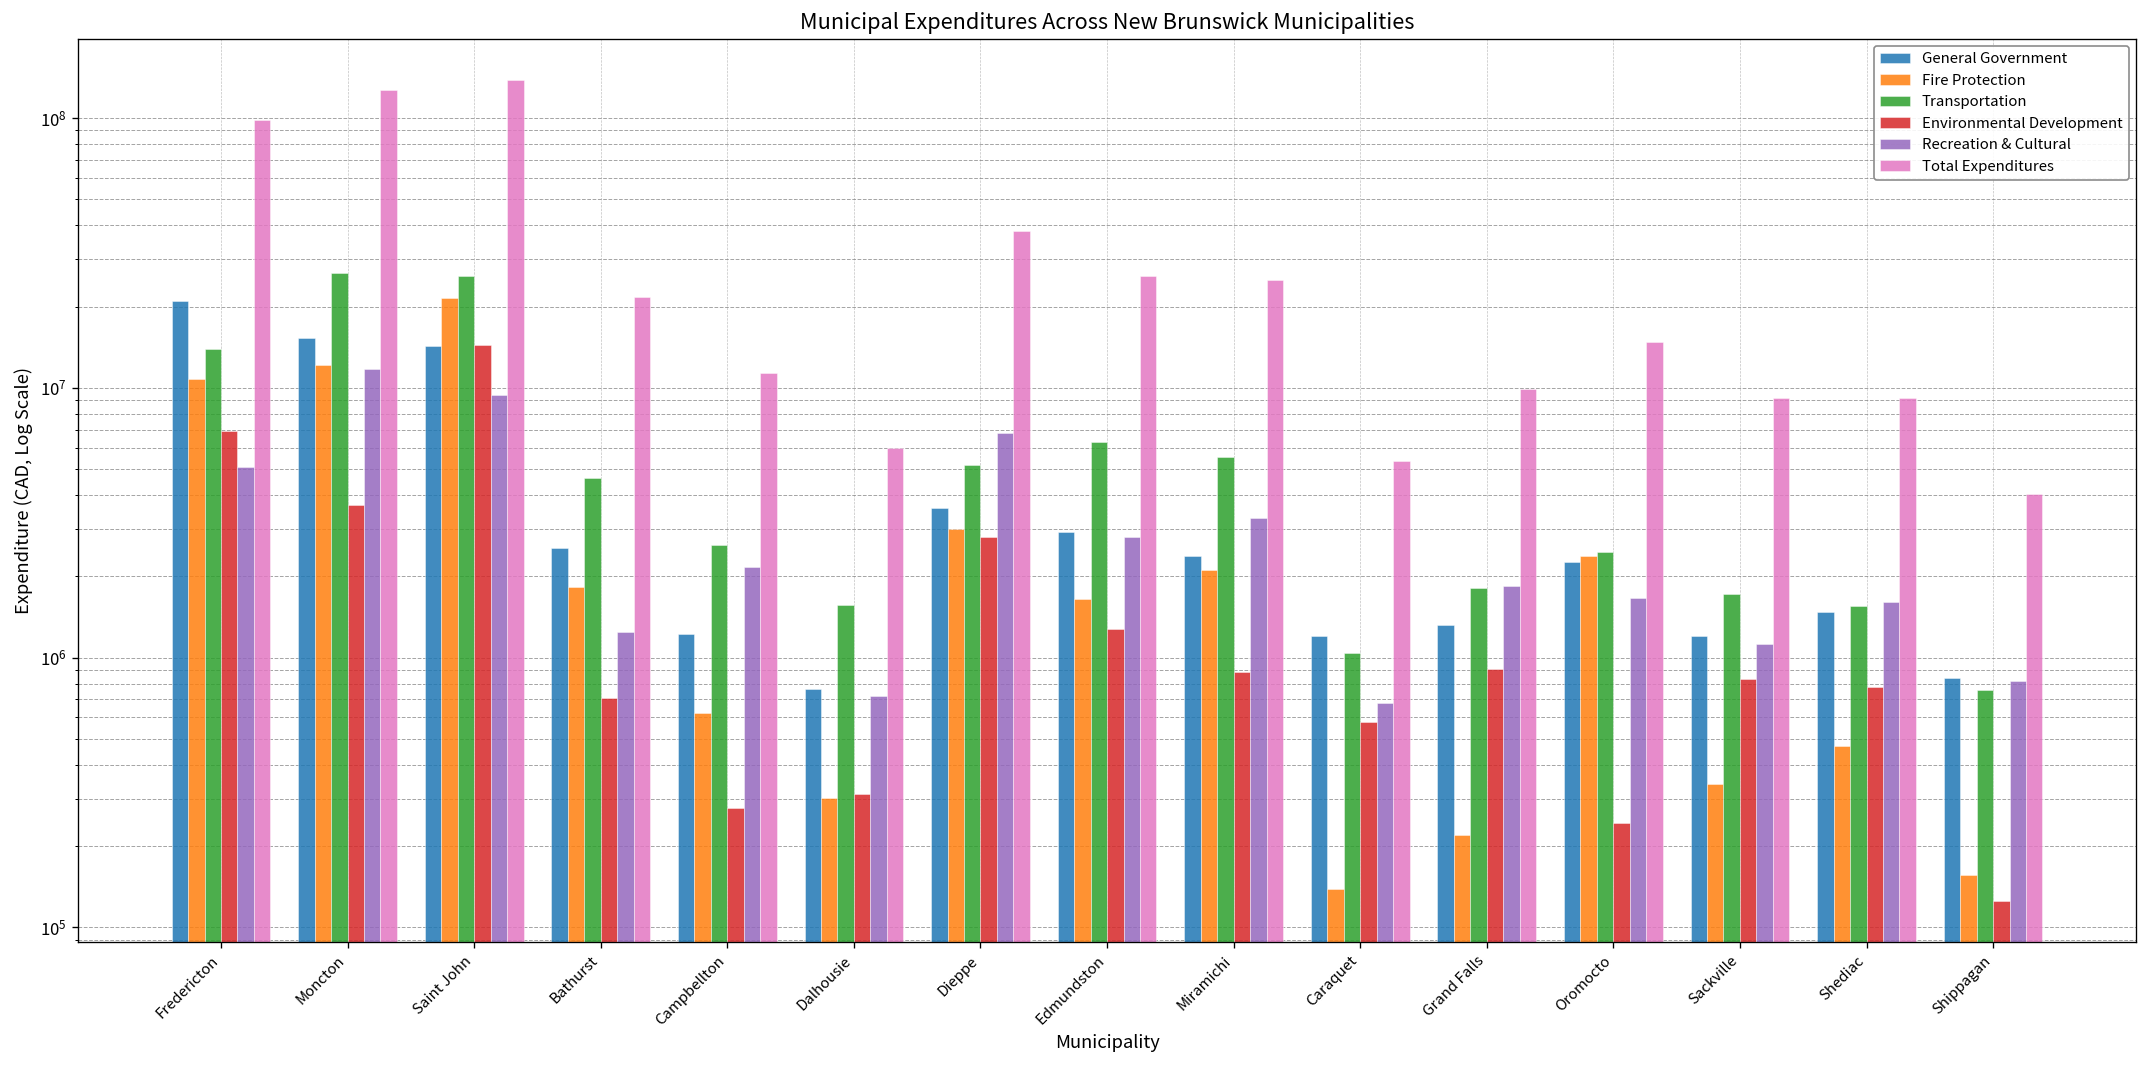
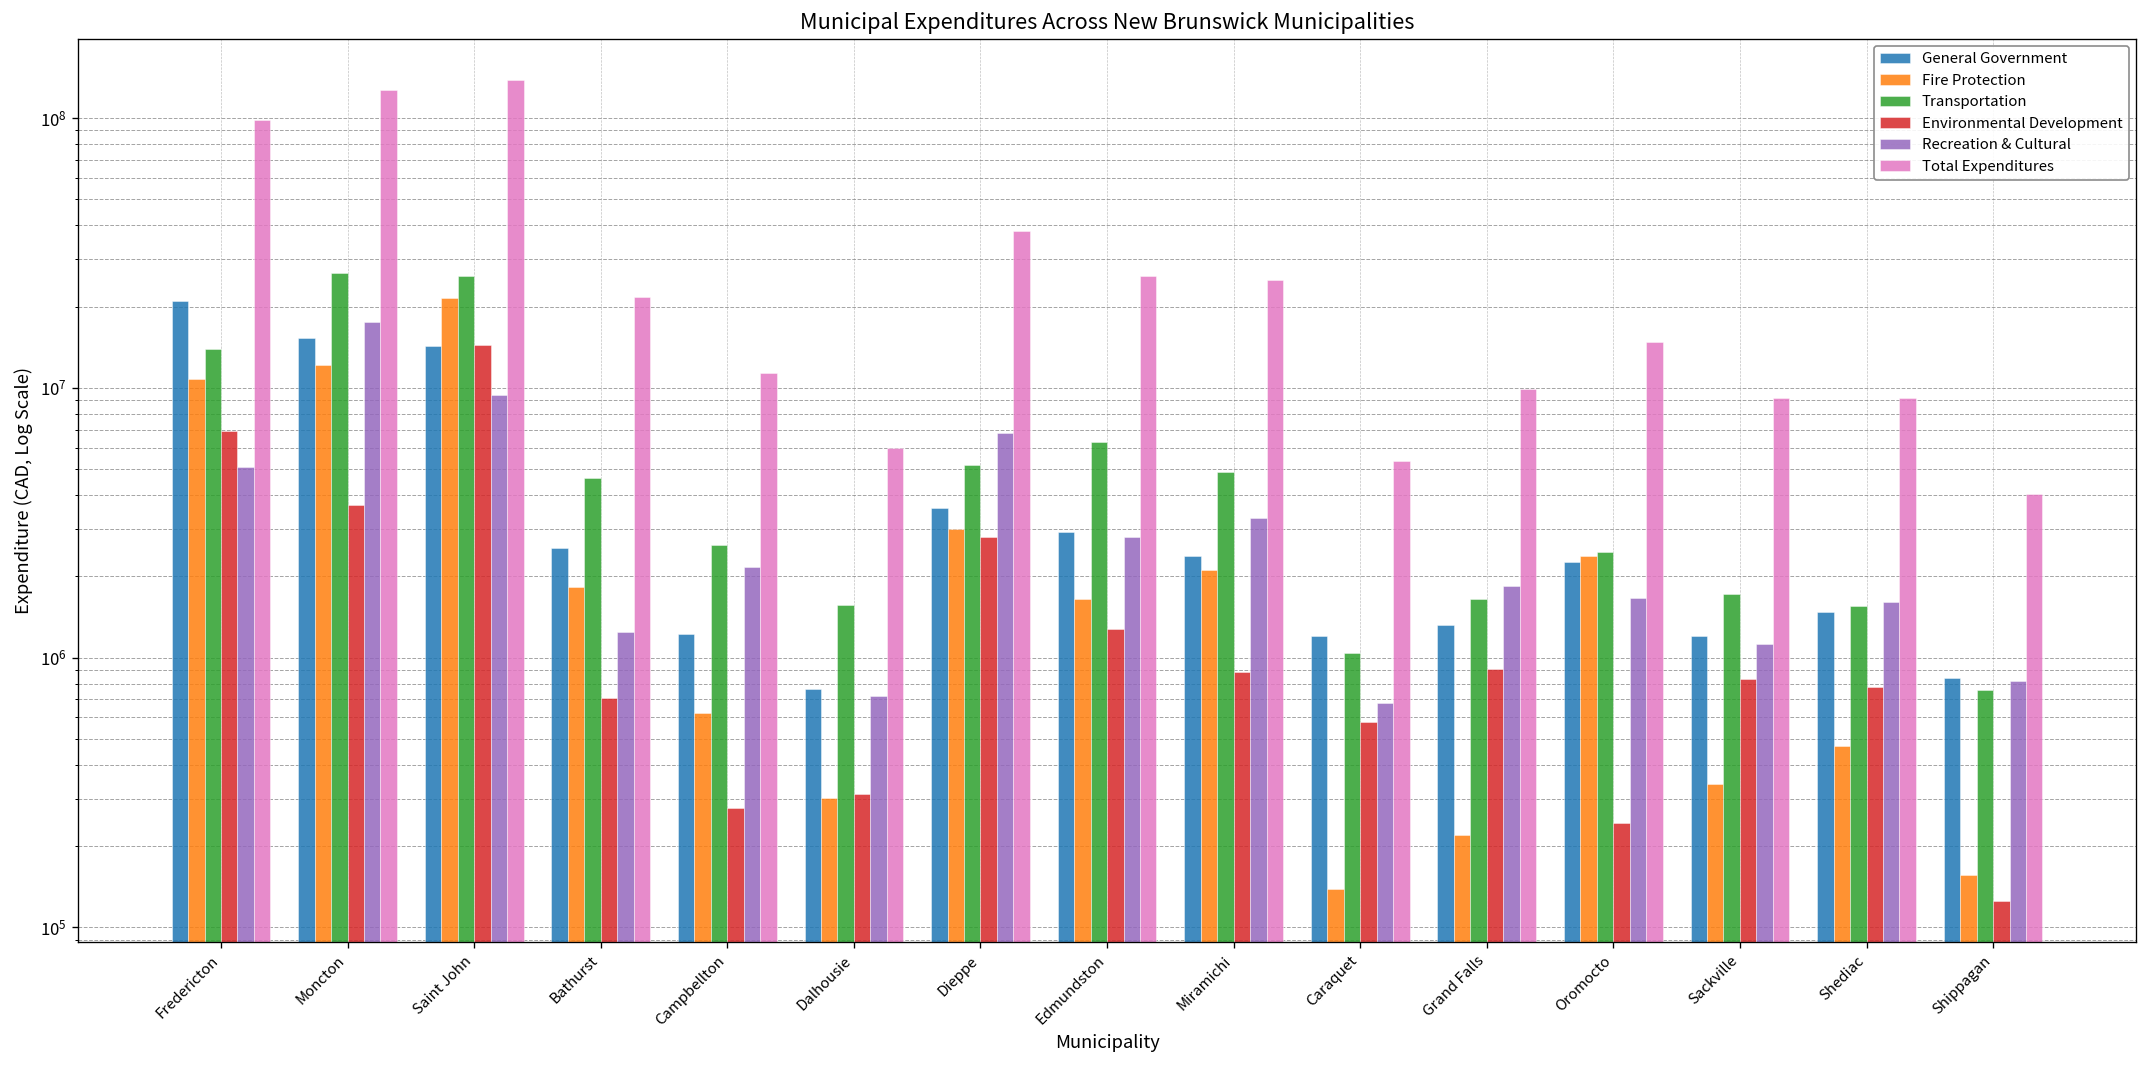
  {
    "General Government": {
      "Fredericton": 21000000,
      "Moncton": 15000000,
      "Saint John": 14000000,
      "Bathurst": 2600000,
      "Campbellton": 1200000,
      "Dalhousie": 760000,
      "Dieppe": 3600000,
      "Edmundston": 2900000,
      "Miramichi": 2400000,
      "Caraquet": 1200000,
      "Grand Falls": 1300000,
      "Oromocto": 2300000,
      "Sackville": 1200000,
      "Shediac": 1500000,
      "Shippagan": 840000
    },
    "Fire Protection": {
      "Fredericton": 11000000,
      "Moncton": 12000000,
      "Saint John": 21000000,
      "Bathurst": 1800000,
      "Campbellton": 620000,
      "Dalhousie": 300000,
      "Dieppe": 3000000,
      "Edmundston": 1700000,
      "Miramichi": 2100000,
      "Caraquet": 140000,
      "Grand Falls": 220000,
      "Oromocto": 2400000,
      "Sackville": 340000,
      "Shediac": 470000,
      "Shippagan": 160000
    },
    "Transportation": {
      "Fredericton": 14000000,
      "Moncton": 27000000,
      "Saint John": 26000000,
      "Bathurst": 4600000,
      "Campbellton": 2600000,
      "Dalhousie": 1600000,
      "Dieppe": 5200000,
      "Edmundston": 6300000,
-     "Miramichi": 5600000,
+     "Miramichi": 4900000,
      "Caraquet": 1000000,
-     "Grand Falls": 1800000,
+     "Grand Falls": 1600000,
      "Oromocto": 2500000,
      "Sackville": 1700000,
      "Shediac": 1500000,
      "Shippagan": 760000
    },
    "Environmental Development": {
      "Fredericton": 6900000,
      "Moncton": 3700000,
      "Saint John": 14000000,
      "Bathurst": 710000,
      "Campbellton": 280000,
      "Dalhousie": 310000,
      "Dieppe": 2800000,
      "Edmundston": 1300000,
      "Miramichi": 880000,
      "Caraquet": 580000,
      "Grand Falls": 910000,
      "Oromocto": 240000,
      "Sackville": 830000,
      "Shediac": 780000,
      "Shippagan": 130000
    },
    "Recreation & Cultural": {
      "Fredericton": 5100000,
-     "Moncton": 12000000,
+     "Moncton": 18000000,
      "Saint John": 9400000,
      "Bathurst": 1200000,
      "Campbellton": 2200000,
      "Dalhousie": 720000,
      "Dieppe": 6800000,
      "Edmundston": 2800000,
      "Miramichi": 3300000,
      "Caraquet": 680000,
      "Grand Falls": 1800000,
      "Oromocto": 1700000,
      "Sackville": 1100000,
      "Shediac": 1600000,
      "Shippagan": 810000
    },
    "Total Expenditures": {
      "Fredericton": 100000000,
      "Moncton": 130000000,
      "Saint John": 140000000,
      "Bathurst": 22000000,
      "Campbellton": 11000000,
      "Dalhousie": 6000000,
      "Dieppe": 38000000,
      "Edmundston": 26000000,
      "Miramichi": 25000000,
      "Caraquet": 5400000,
      "Grand Falls": 10000000,
      "Oromocto": 15000000,
      "Sackville": 9200000,
      "Shediac": 9200000,
      "Shippagan": 4000000
    }
  }
